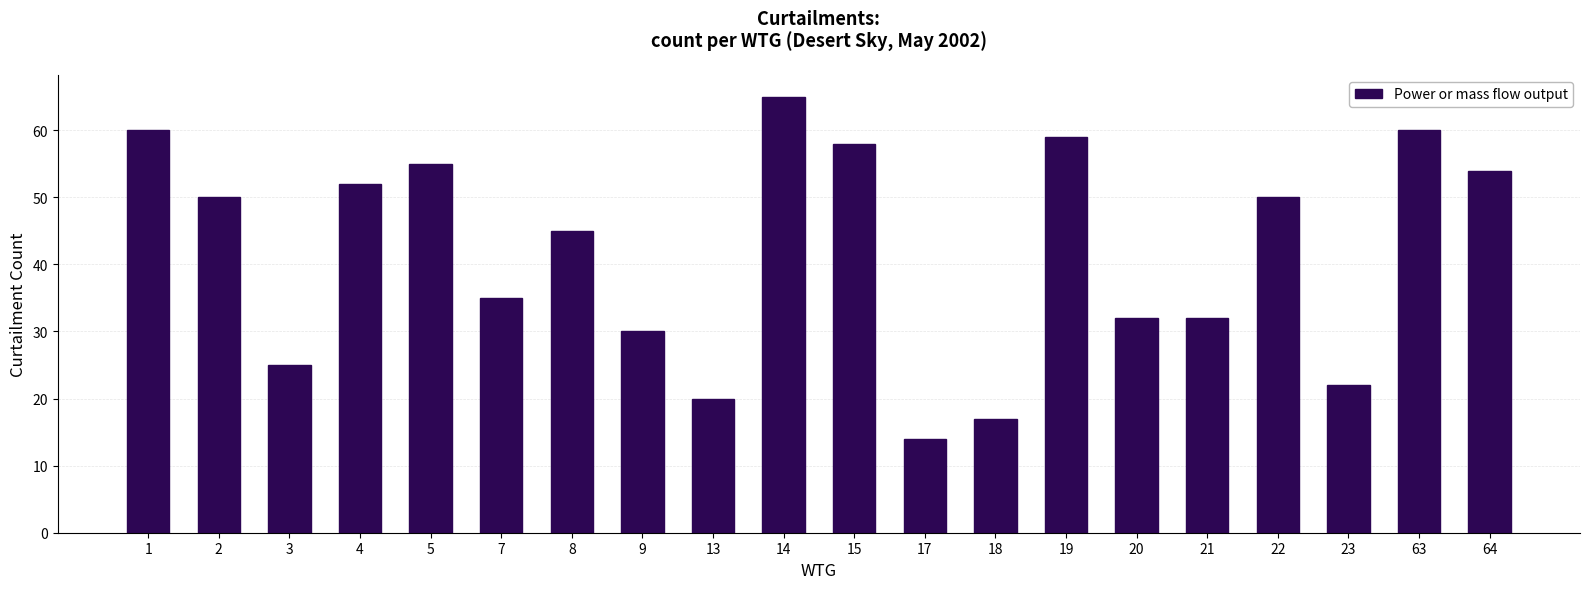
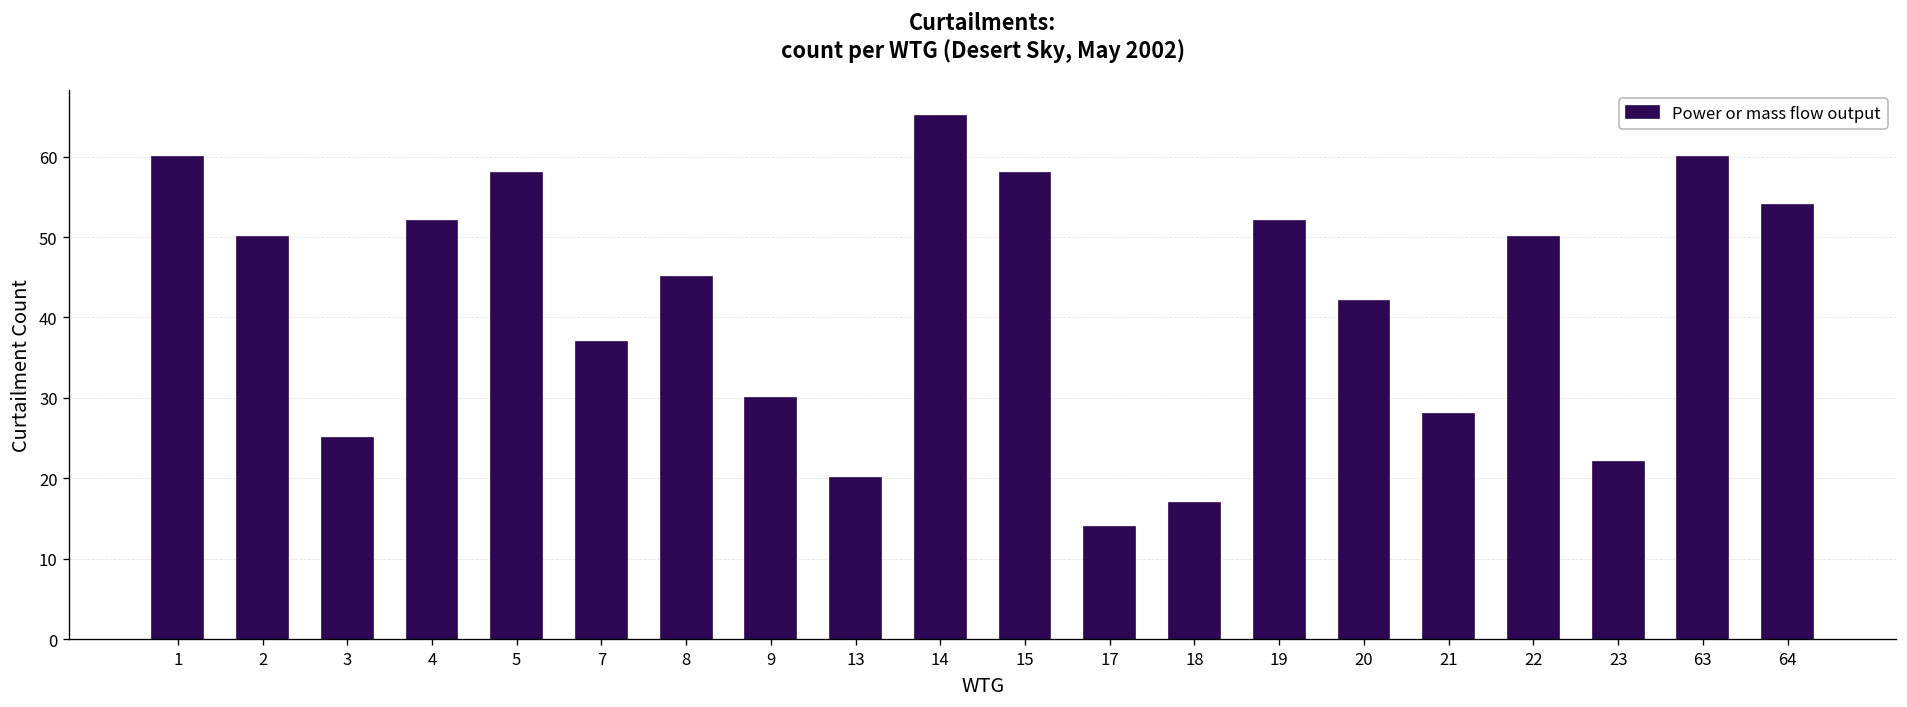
  {
    "1": 60,
    "2": 50,
    "3": 25,
    "4": 52,
-   "5": 55,
-   "7": 35,
+   "5": 58,
+   "7": 37,
    "8": 45,
    "9": 30,
    "13": 20,
    "14": 65,
    "15": 58,
    "17": 14,
    "18": 17,
-   "19": 59,
-   "20": 32,
-   "21": 32,
+   "19": 52,
+   "20": 42,
+   "21": 28,
    "22": 50,
    "23": 22,
    "63": 60,
    "64": 54
  }
